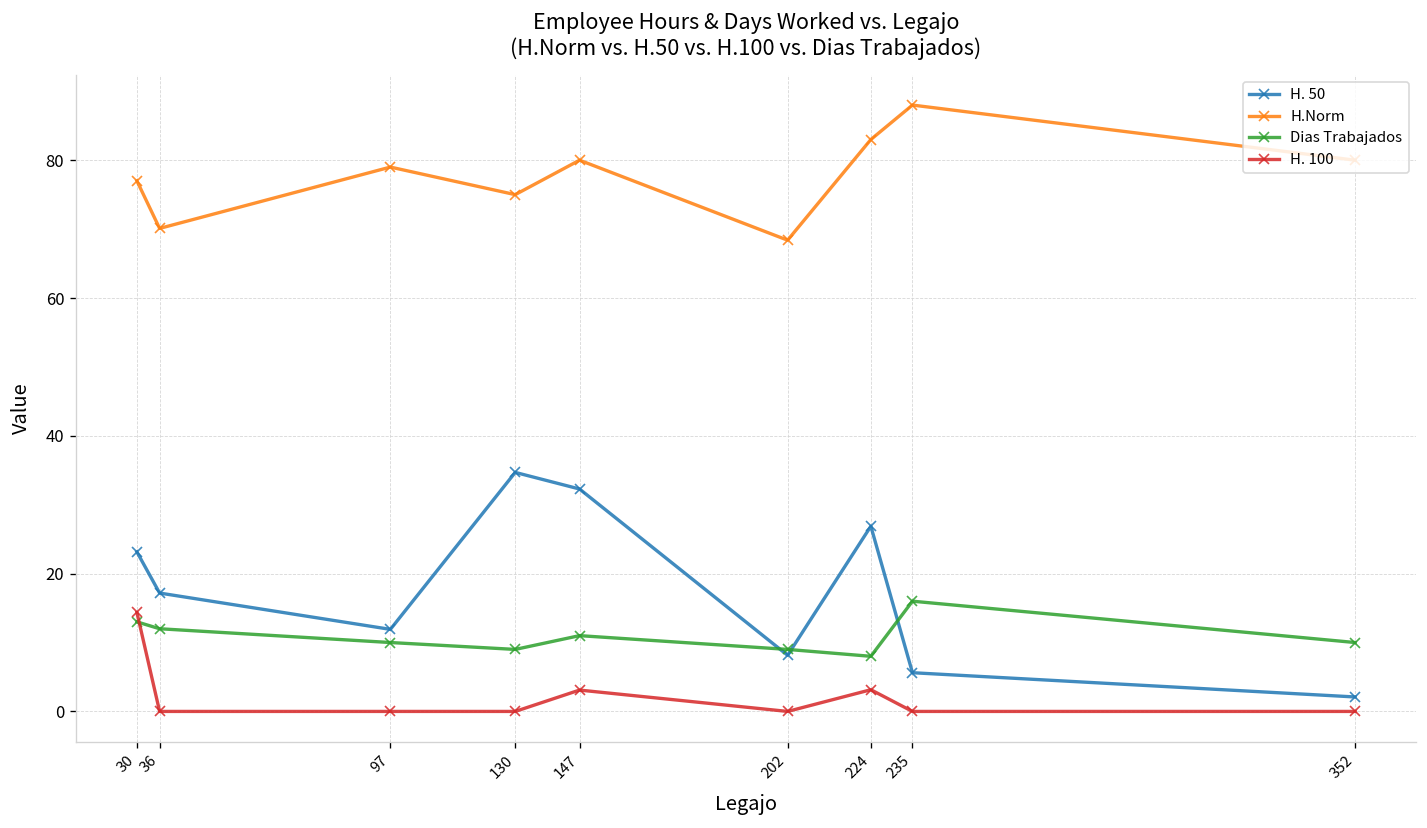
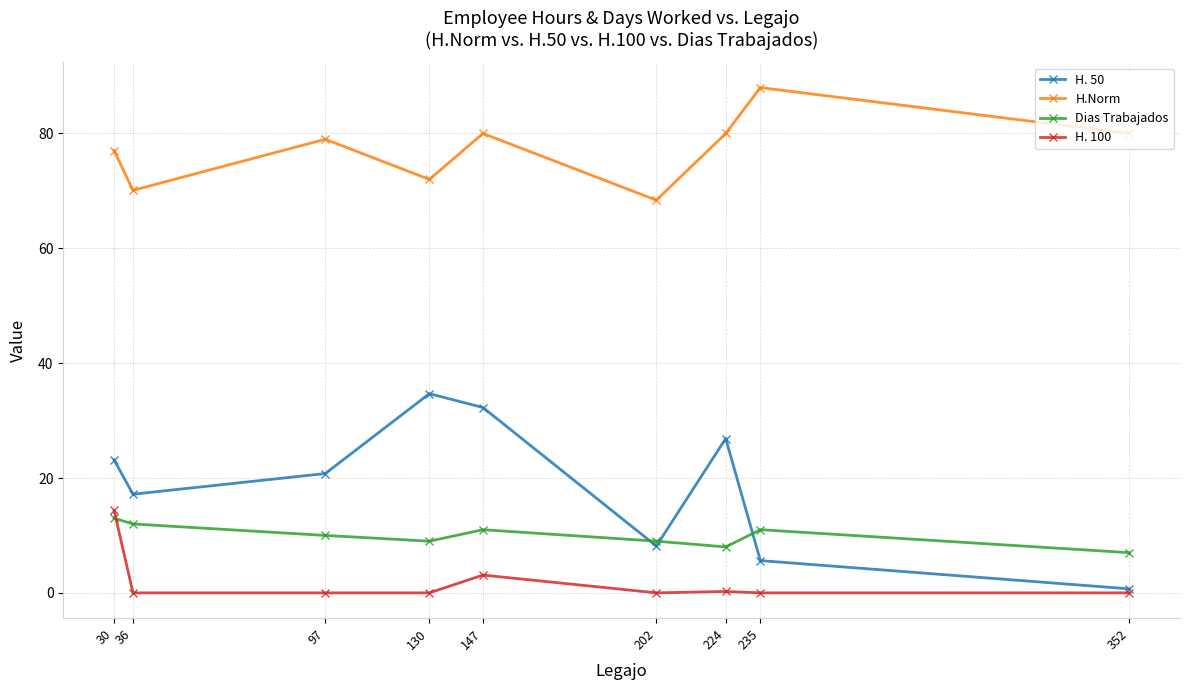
  {
    "H. 50": {
      "30": 23,
      "36": 17,
-     "97": 12,
+     "97": 21,
      "130": 35,
      "147": 32,
      "202": 8,
      "224": 27,
      "235": 6,
-     "352": 2
+     "352": 1
    },
    "H.Norm": {
      "30": 77,
      "36": 70,
      "97": 79,
-     "130": 75,
+     "130": 72,
      "147": 80,
      "202": 68,
-     "224": 83,
+     "224": 80,
      "235": 88
    },
    "Dias Trabajados": {
      "30": 13,
      "36": 12,
      "97": 10,
      "130": 9,
      "147": 11,
      "202": 9,
      "224": 8,
-     "235": 16,
-     "352": 10
+     "235": 11,
+     "352": 7
    },
    "H. 100": {
      "30": 14,
      "36": 0,
      "97": 0,
      "130": 0,
      "147": 3,
      "202": 0,
-     "224": 3,
+     "224": 0,
      "235": 0,
      "352": 0
    }
  }
